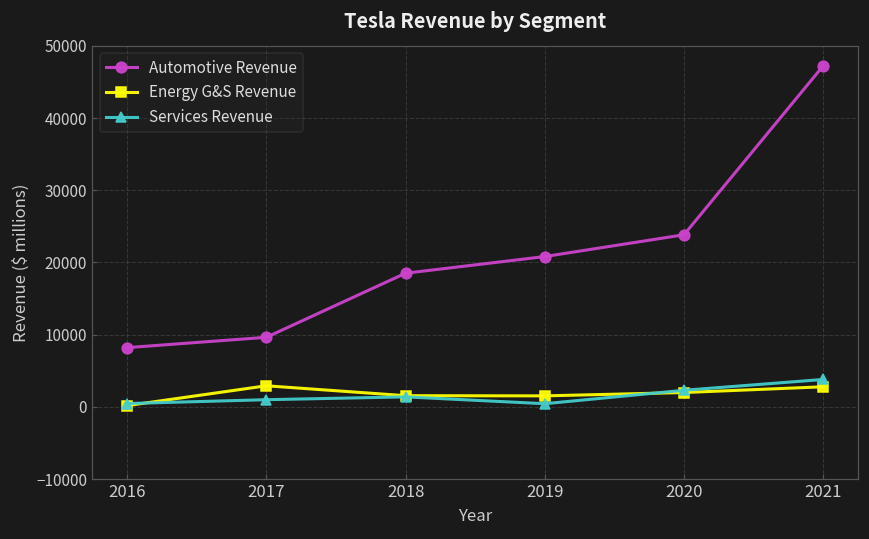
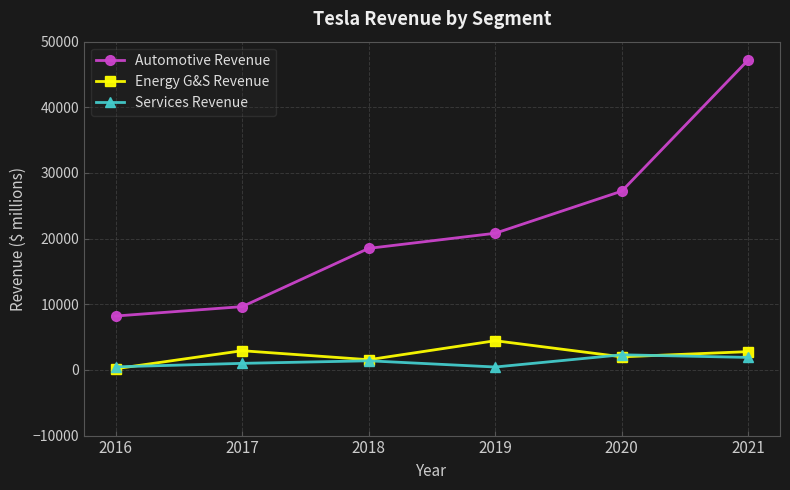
  {
    "Automotive Revenue": {
      "2016": 8000,
      "2017": 10000,
      "2018": 19000,
      "2019": 21000,
-     "2020": 24000,
+     "2020": 27000,
      "2021": 47000
    },
    "Energy G&S Revenue": {
      "2017": 3000,
-     "2019": 2000,
+     "2019": 4000,
      "2021": 3000
    },
    "Services Revenue": {
      "2017": 1000,
      "2019": 0,
-     "2021": 4000
+     "2021": 2000
    }
  }
